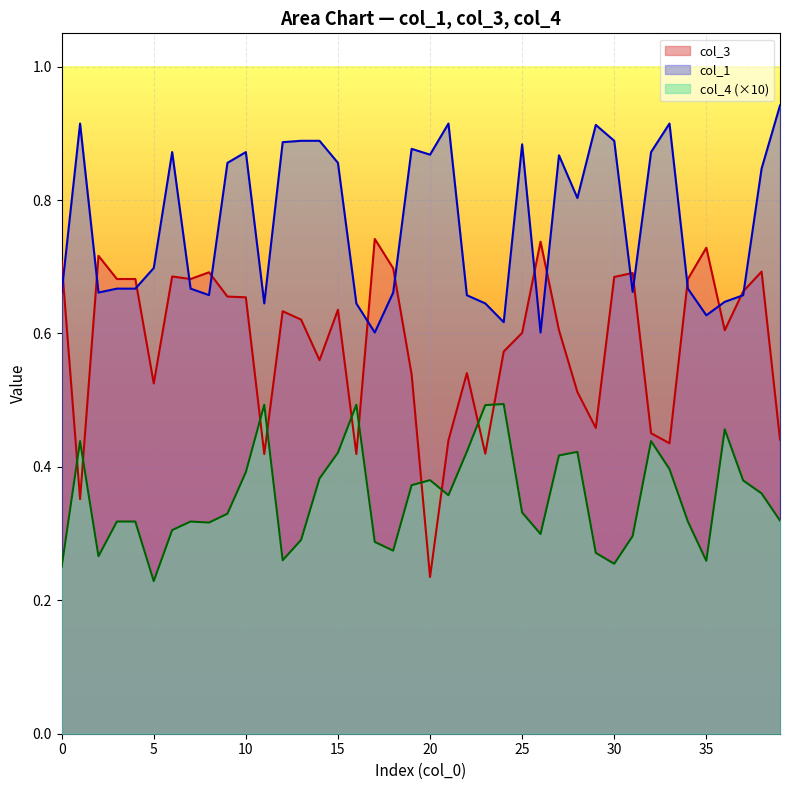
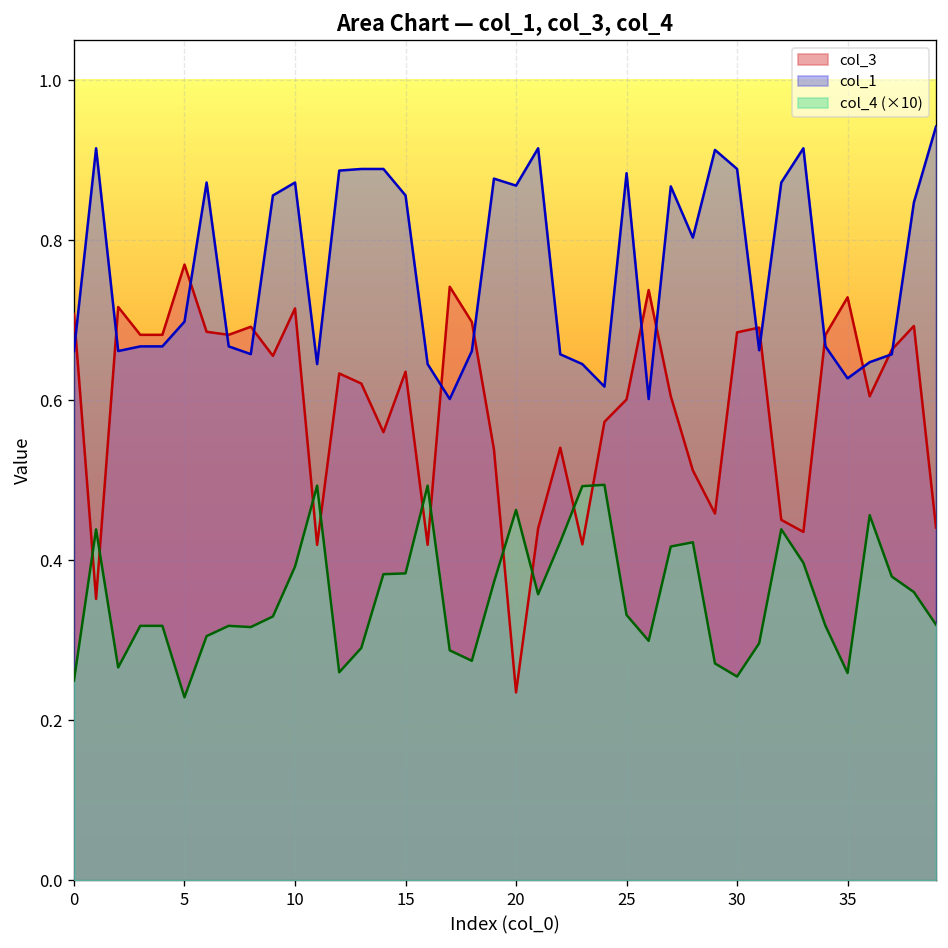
  {
    "col_3": {
      "0": 0.71,
-     "5": 0.53,
-     "10": 0.65,
+     "5": 0.77,
+     "10": 0.71,
      "15": 0.64,
      "20": 0.23,
      "25": 0.60,
      "30": 0.68,
      "35": 0.73
    },
    "col_1": {
      "0": 0.66,
      "5": 0.70,
      "10": 0.87,
      "15": 0.86,
      "20": 0.87,
      "25": 0.88,
      "30": 0.89,
      "35": 0.63
    },
    "col_4 (×10)": {
      "0": 0.25,
      "5": 0.23,
      "10": 0.39,
-     "15": 0.42,
-     "20": 0.38,
+     "15": 0.38,
+     "20": 0.46,
      "25": 0.33,
      "30": 0.25,
      "35": 0.26
    }
  }
